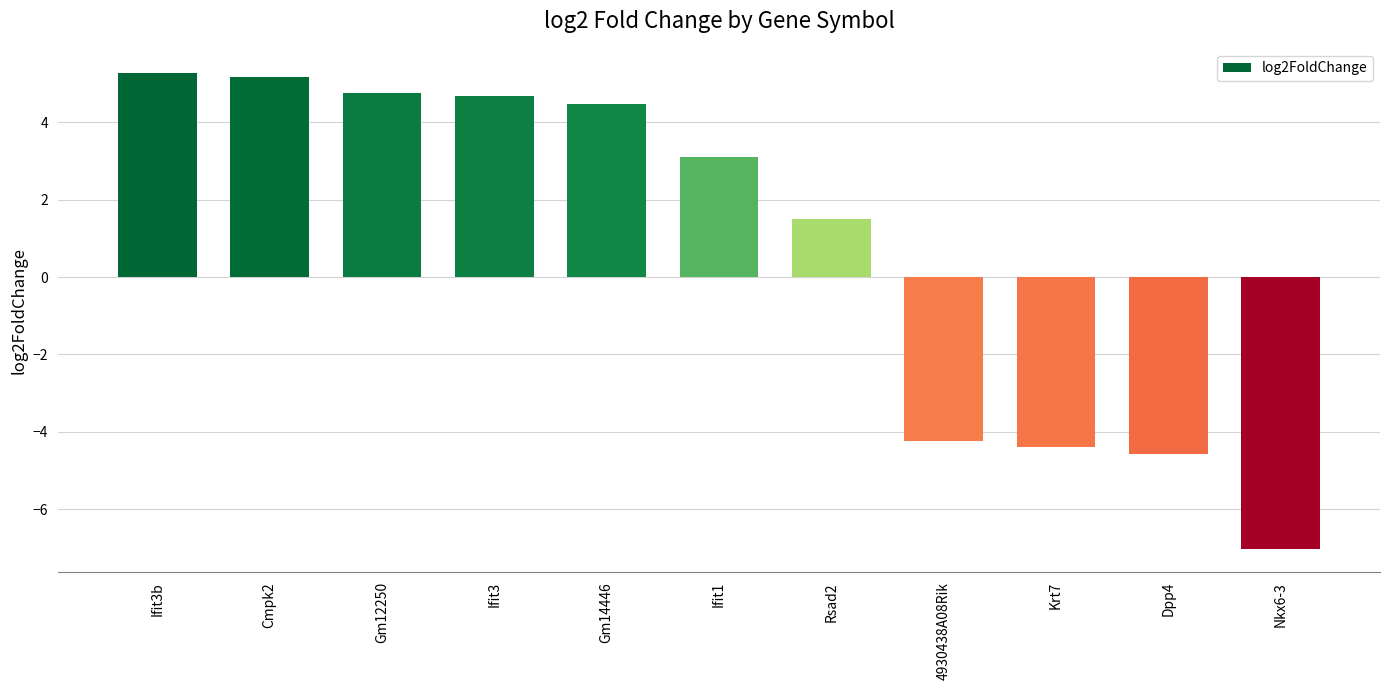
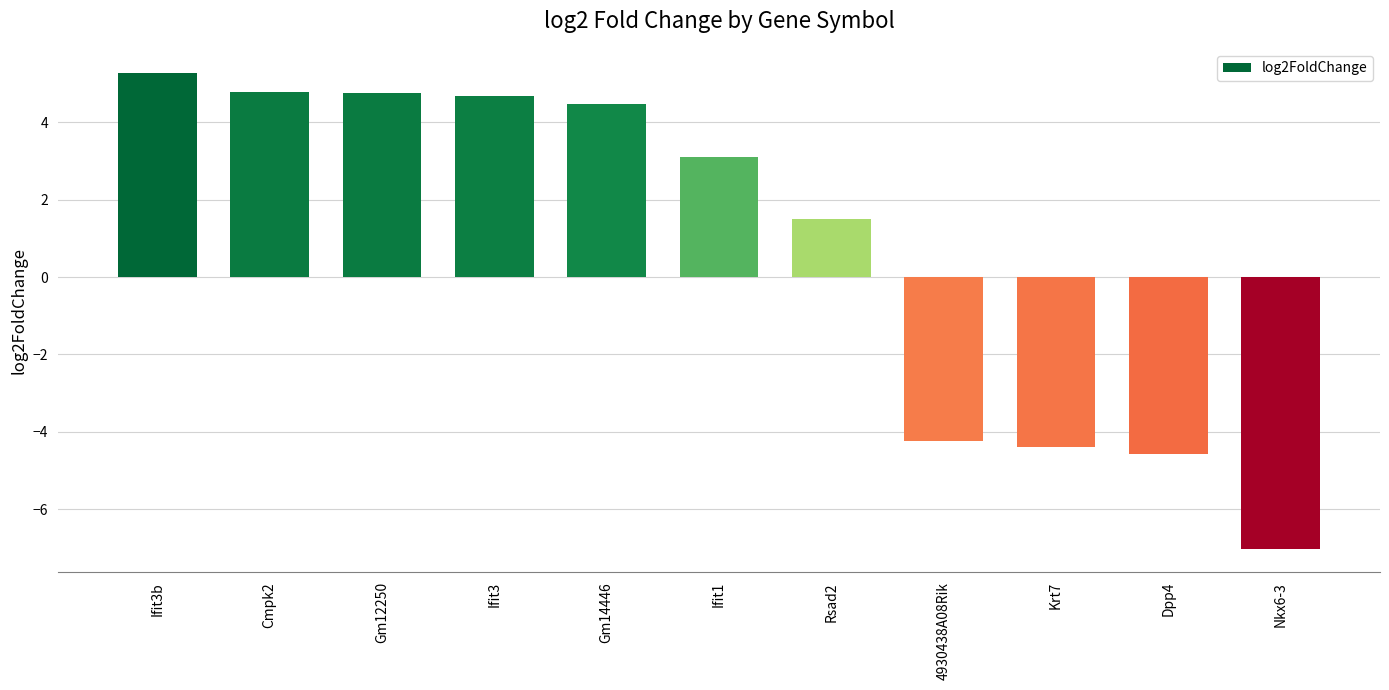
  {
    "Ifit3b": 5.3,
-   "Cmpk2": 5.2,
+   "Cmpk2": 4.8,
    "Gm12250": 4.8,
    "Ifit3": 4.7,
    "Gm14446": 4.5,
    "Ifit1": 3.1,
    "Rsad2": 1.5,
    "4930438A08Rik": -4.2,
    "Krt7": -4.4,
    "Dpp4": -4.6,
    "Nkx6-3": -7.0
  }
